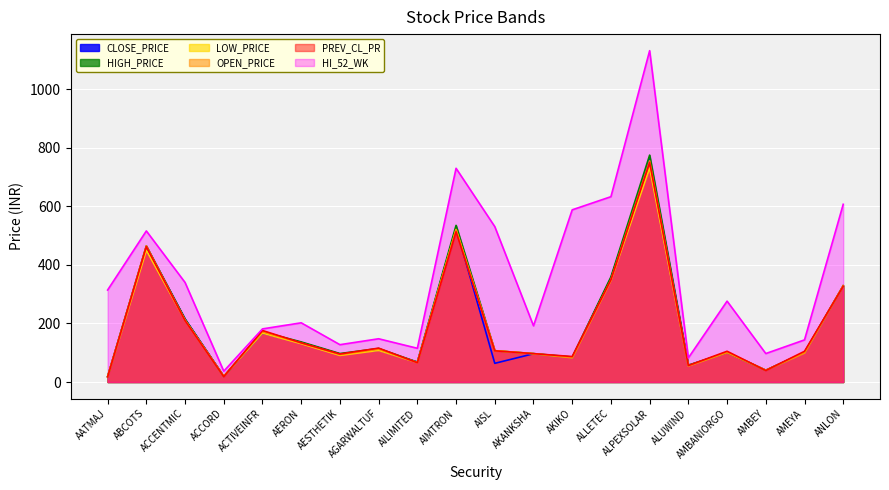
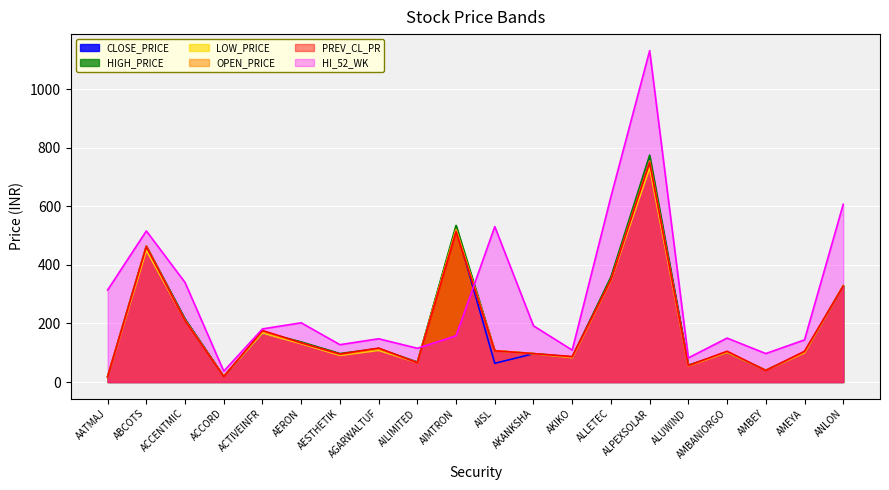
  {
    "CLOSE_PRICE": {
      "AISL": 60
    },
    "HIGH_PRICE": {
      "ALPEXSOLAR": 780
    },
    "LOW_PRICE": {
      "ABCOTS": 450,
      "ALPEXSOLAR": 730
    },
    "HI_52_WK": {
      "AATMAJ": 310,
      "ABCOTS": 520,
      "ACCENTMIC": 340,
      "ACCORD": 40,
      "AERON": 200,
      "AESTHETIK": 130,
      "AGARWALTUF": 150,
      "AILIMITED": 120,
-     "AIMTRON": 730,
+     "AIMTRON": 160,
      "AISL": 530,
      "AKANKSHA": 190,
-     "AKIKO": 590,
+     "AKIKO": 110,
      "ALLETEC": 630,
      "ALPEXSOLAR": 1130,
      "ALUWIND": 80,
-     "AMBANIORGO": 280,
+     "AMBANIORGO": 150,
      "AMBEY": 100,
      "AMEYA": 140,
      "ANLON": 610
    }
  }
